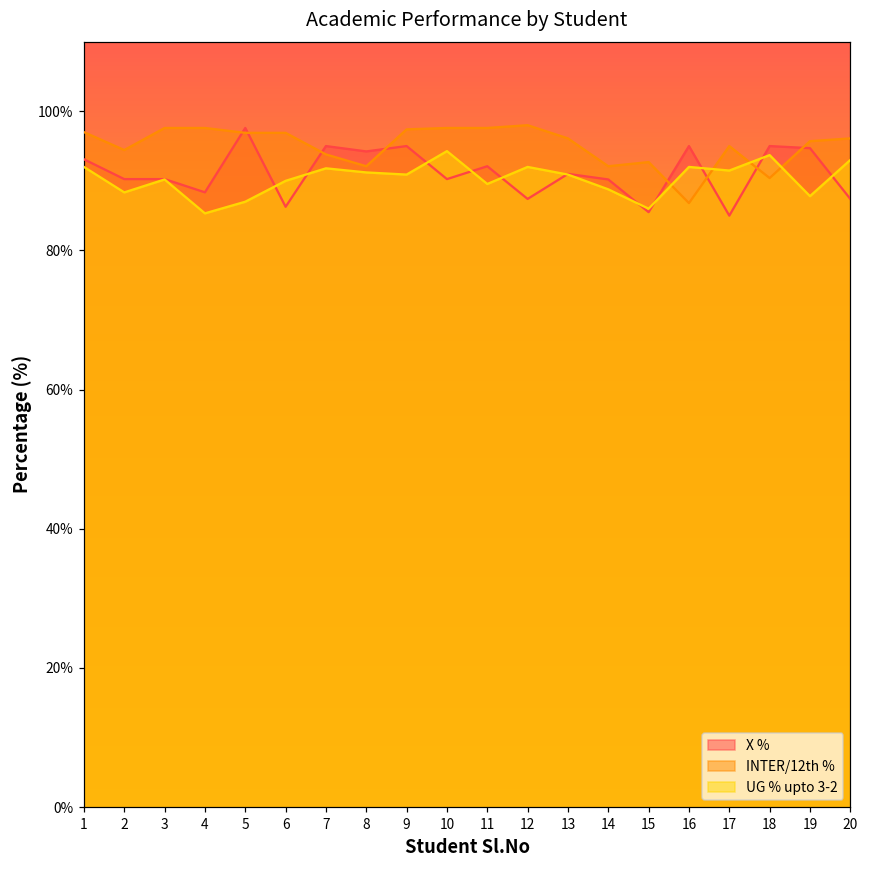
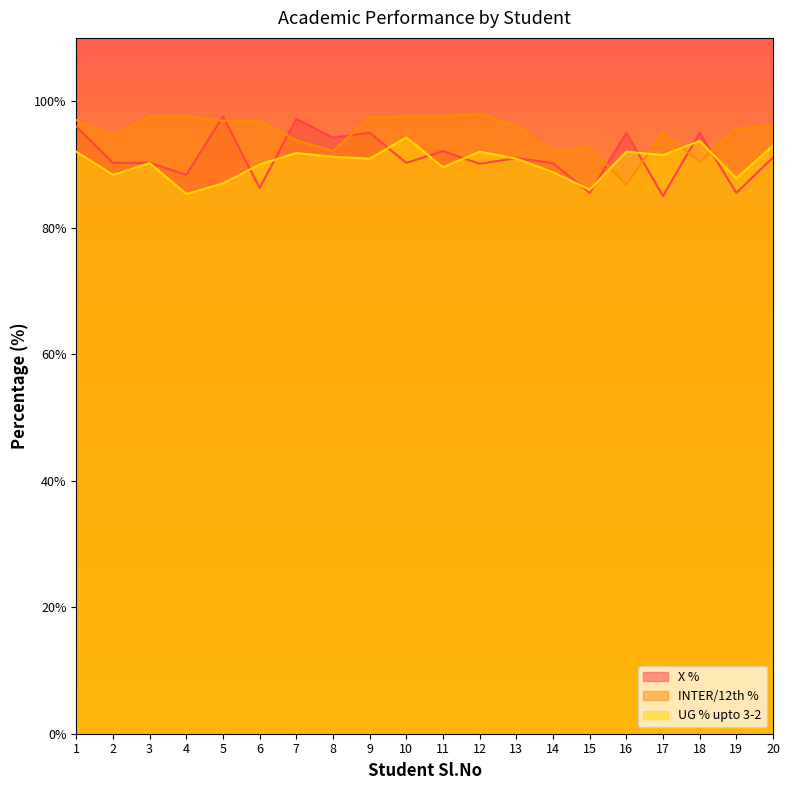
  {
    "X %": {
-     "1": "93%",
+     "1": "96%",
      "2": "90%",
      "4": "88%",
      "5": "98%",
      "6": "86%",
-     "7": "95%",
+     "7": "97%",
      "8": "94%",
      "9": "95%",
      "10": "90%",
      "11": "92%",
-     "12": "87%",
+     "12": "90%",
      "14": "90%",
      "15": "86%",
      "16": "95%",
      "17": "85%",
      "18": "95%",
-     "19": "95%",
-     "20": "87%"
+     "19": "86%",
+     "20": "91%"
    }
  }
